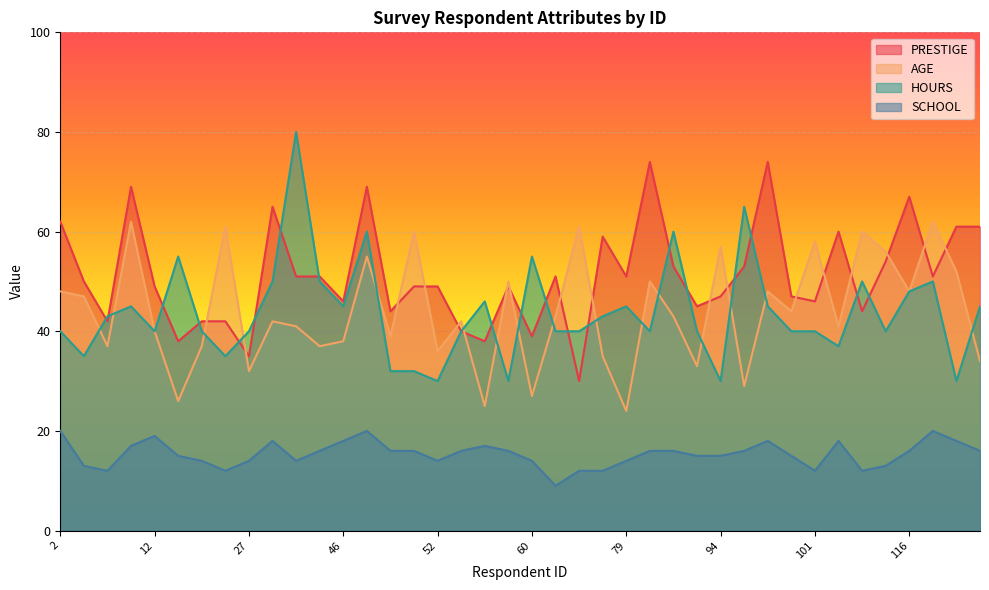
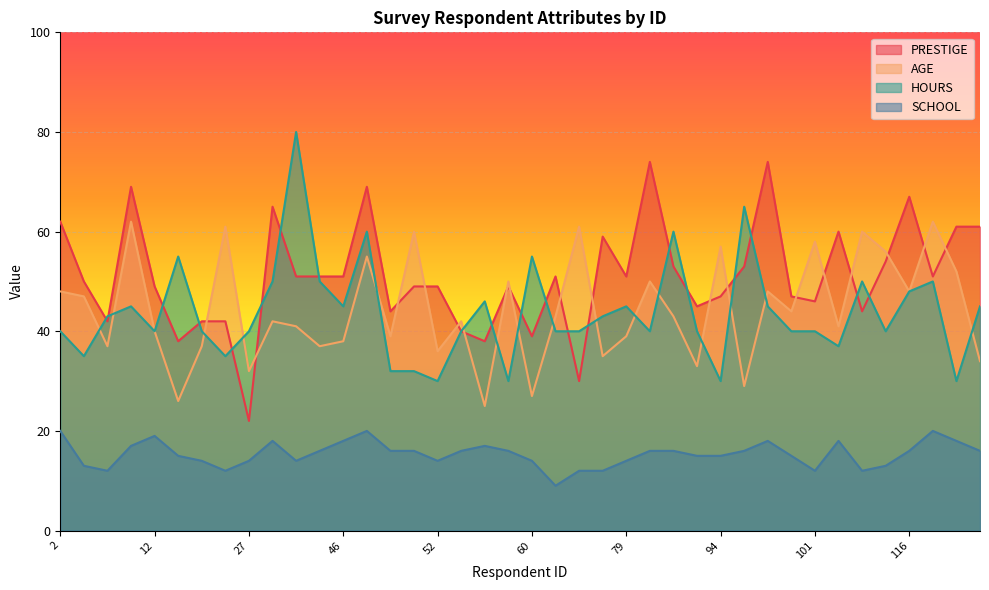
  {
    "PRESTIGE": {
      "2": 62,
      "12": 49,
-     "27": 35,
-     "46": 46,
+     "27": 22,
+     "46": 51,
      "52": 49,
      "60": 39,
      "79": 51,
      "94": 47,
      "101": 46,
      "116": 67
    },
    "AGE": {
      "2": 48,
      "27": 32,
      "46": 38,
      "52": 36,
      "60": 27,
-     "79": 24,
+     "79": 39,
      "94": 57,
      "101": 58
    }
  }
